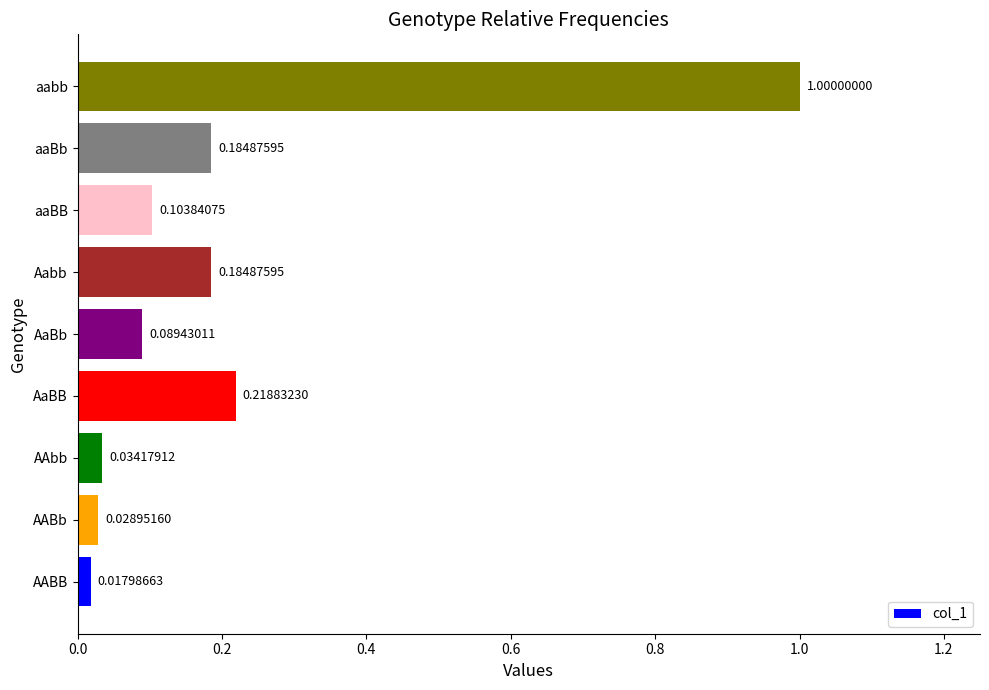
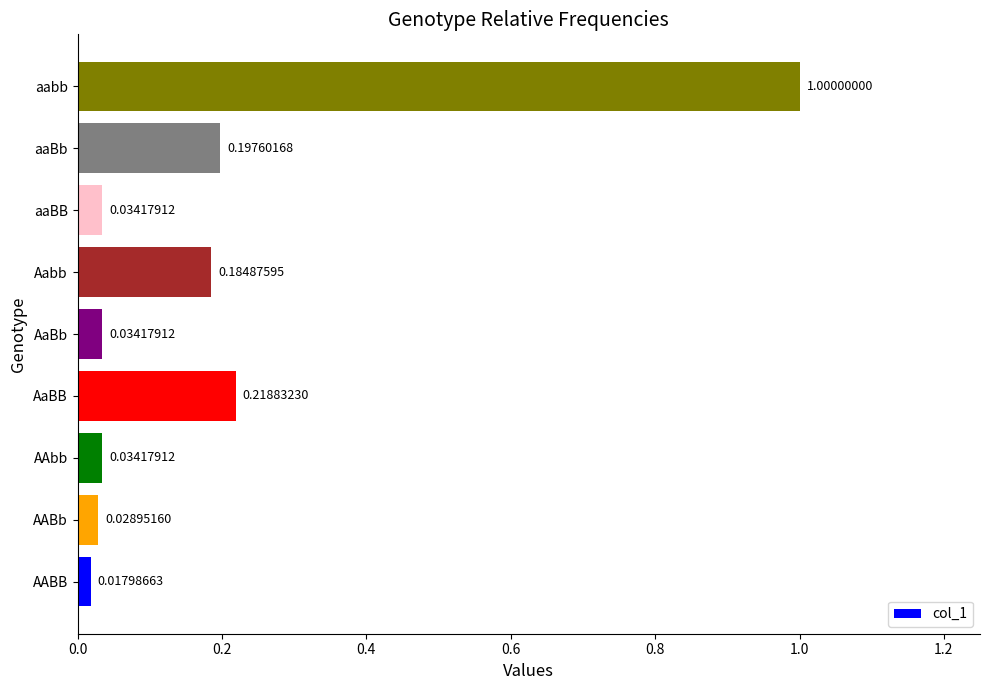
  {
    "aabb": 1.00000000,
-   "aaBb": 0.18487595,
-   "aaBB": 0.10384075,
+   "aaBb": 0.19760168,
+   "aaBB": 0.03417912,
    "Aabb": 0.18487595,
-   "AaBb": 0.08943011,
+   "AaBb": 0.03417912,
    "AaBB": 0.21883230,
    "AAbb": 0.03417912,
    "AABb": 0.02895160,
    "AABB": 0.01798663
  }
